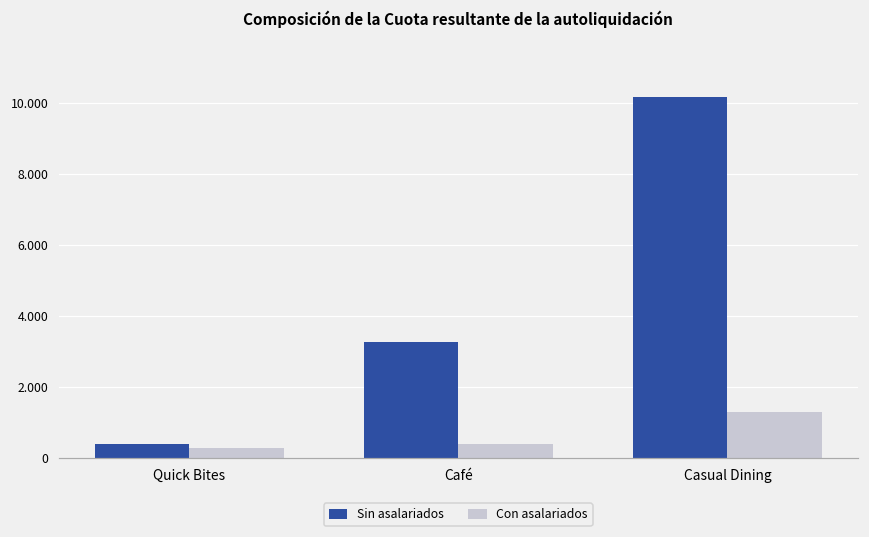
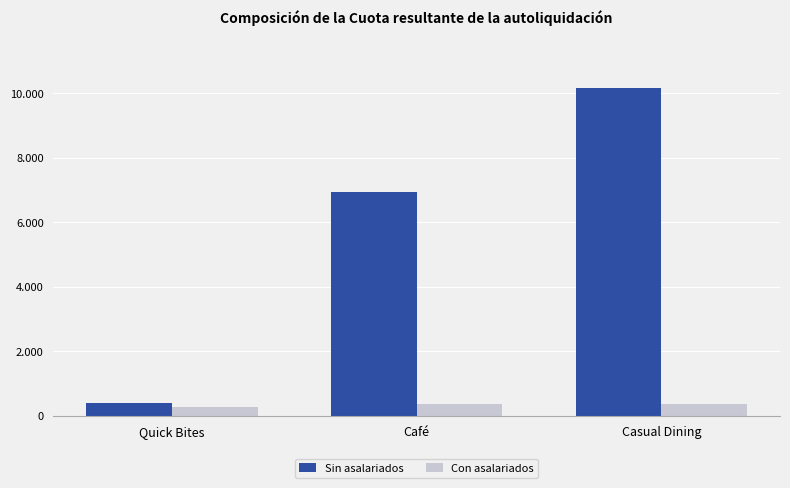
  {
    "Sin asalariados": {
      "Quick Bites": 0.4,
-     "Café": 3.3,
+     "Café": 6.9,
      "Casual Dining": 10.2
    },
    "Con asalariados": {
      "Quick Bites": 0.3,
      "Café": 0.4,
-     "Casual Dining": 1.3
+     "Casual Dining": 0.4
    }
  }
